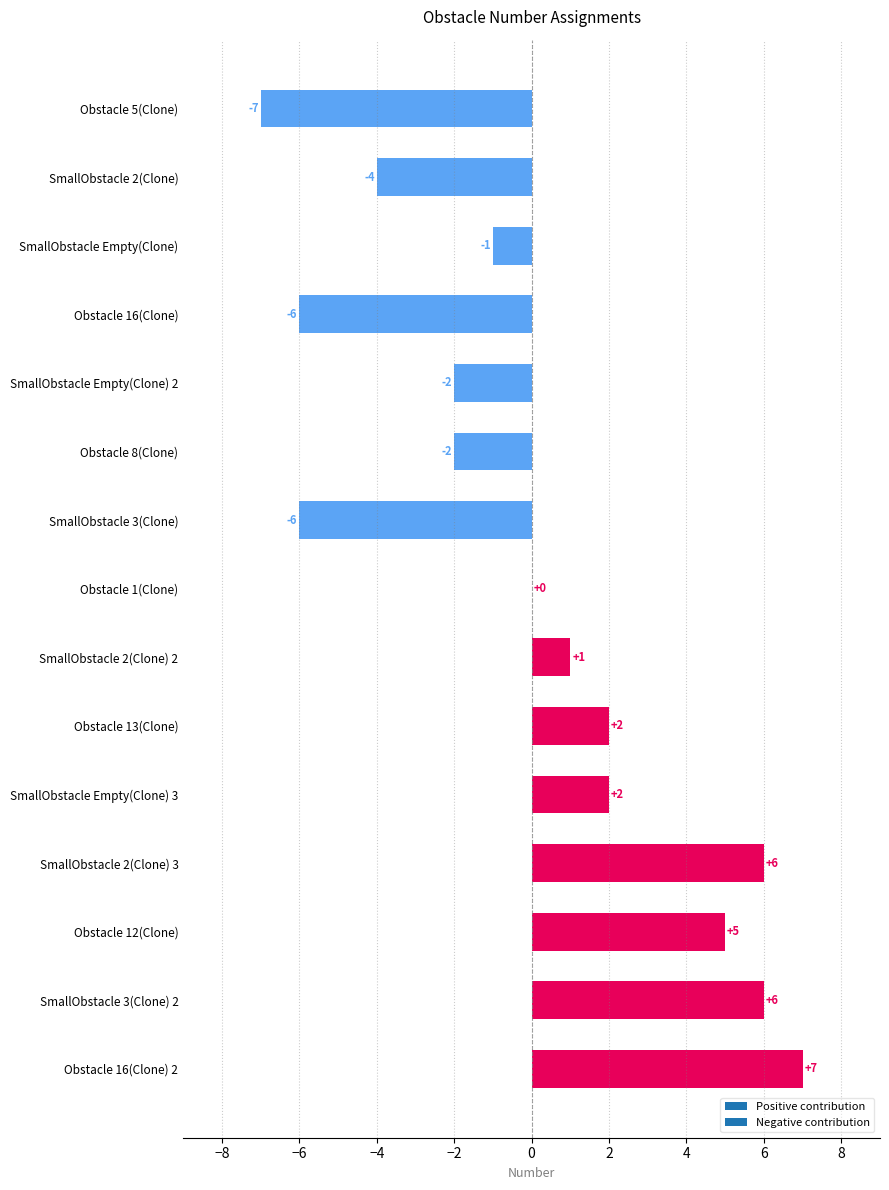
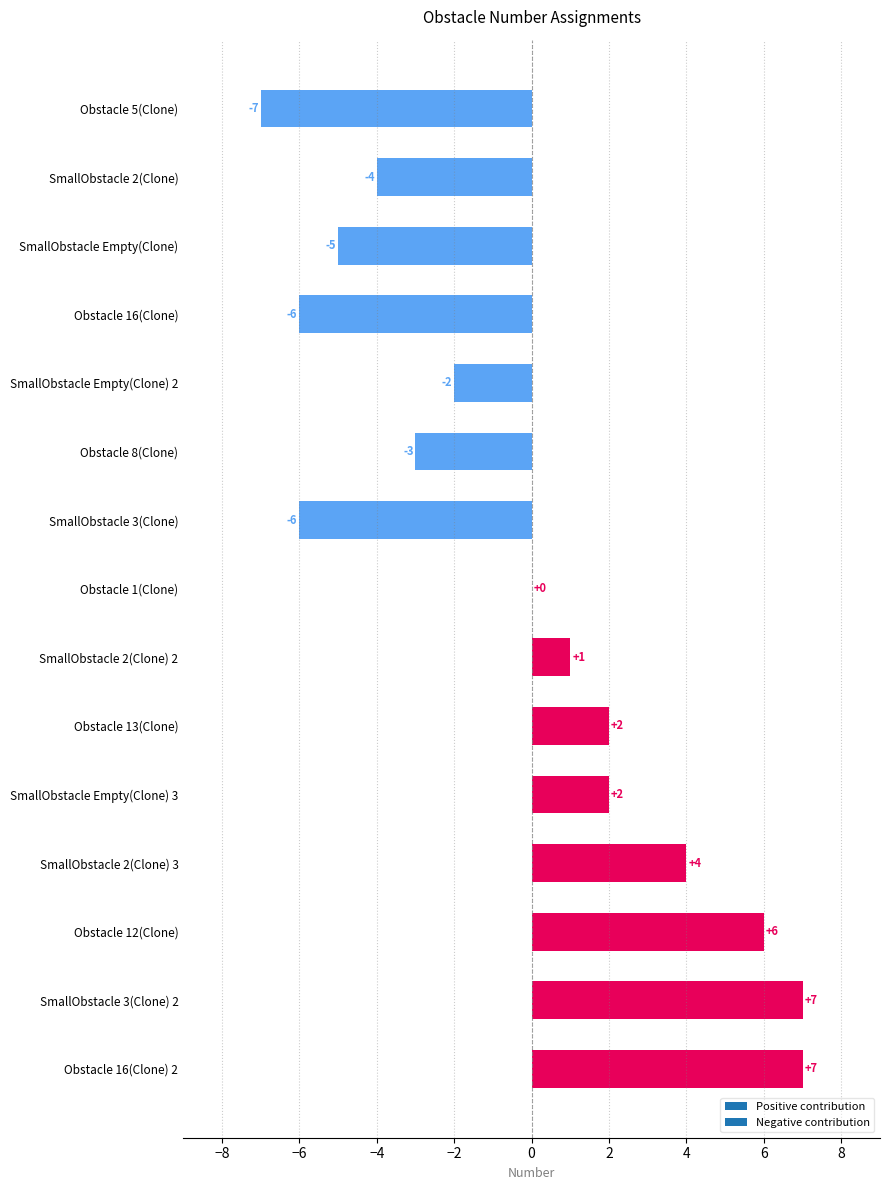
  {
    "Obstacle 5(Clone)": "-7",
    "SmallObstacle 2(Clone)": "-4",
-   "SmallObstacle Empty(Clone)": "-1",
+   "SmallObstacle Empty(Clone)": "-5",
    "Obstacle 16(Clone)": "-6",
    "SmallObstacle Empty(Clone) 2": "-2",
-   "Obstacle 8(Clone)": "-2",
+   "Obstacle 8(Clone)": "-3",
    "SmallObstacle 3(Clone)": "-6",
    "Obstacle 1(Clone)": "+0",
    "SmallObstacle 2(Clone) 2": "+1",
    "Obstacle 13(Clone)": "+2",
    "SmallObstacle Empty(Clone) 3": "+2",
-   "SmallObstacle 2(Clone) 3": "+6",
-   "Obstacle 12(Clone)": "+5",
-   "SmallObstacle 3(Clone) 2": "+6",
+   "SmallObstacle 2(Clone) 3": "+4",
+   "Obstacle 12(Clone)": "+6",
+   "SmallObstacle 3(Clone) 2": "+7",
    "Obstacle 16(Clone) 2": "+7"
  }
